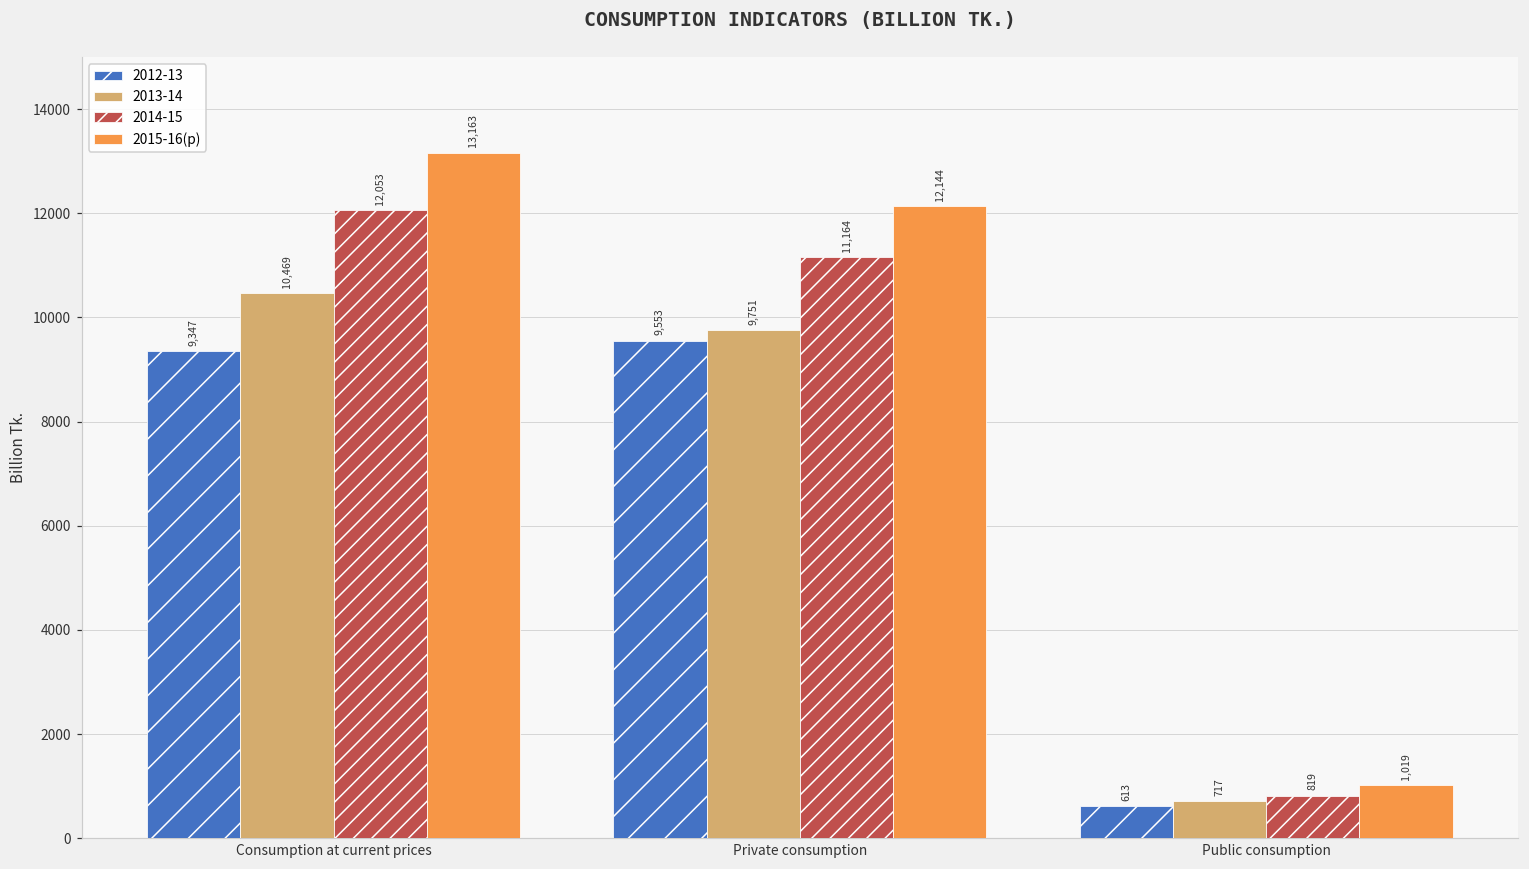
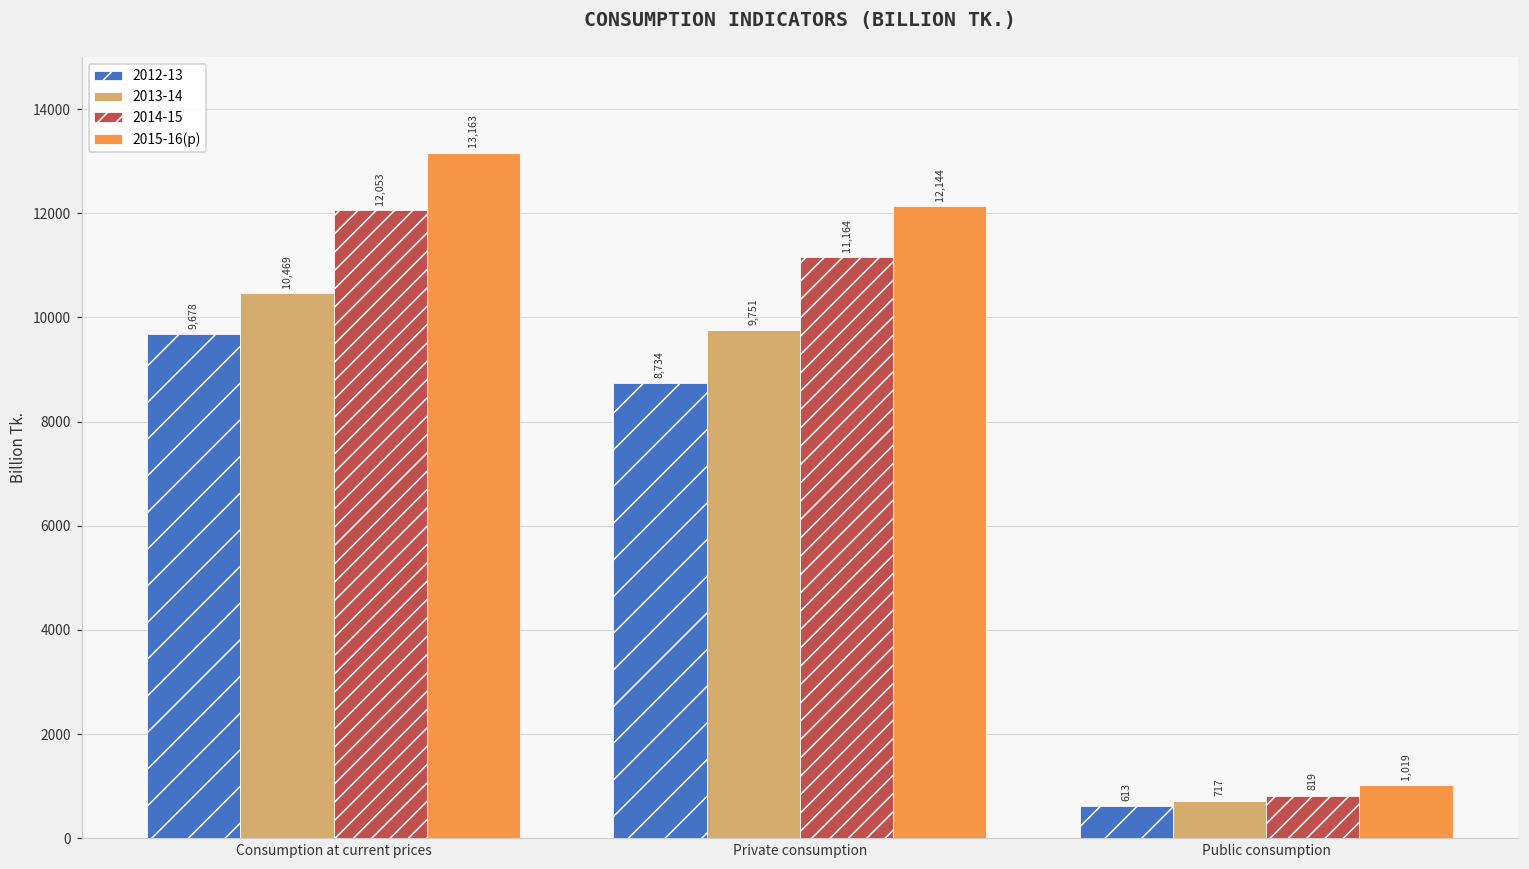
  {
    "2012-13": {
-     "Consumption at current prices": "9,347",
-     "Private consumption": "9,553",
+     "Consumption at current prices": "9,678",
+     "Private consumption": "8,734",
      "Public consumption": "613"
    },
    "2014-15": {
      "Consumption at current prices": "12,053",
      "Private consumption": "11,164",
      "Public consumption": "819"
    }
  }
